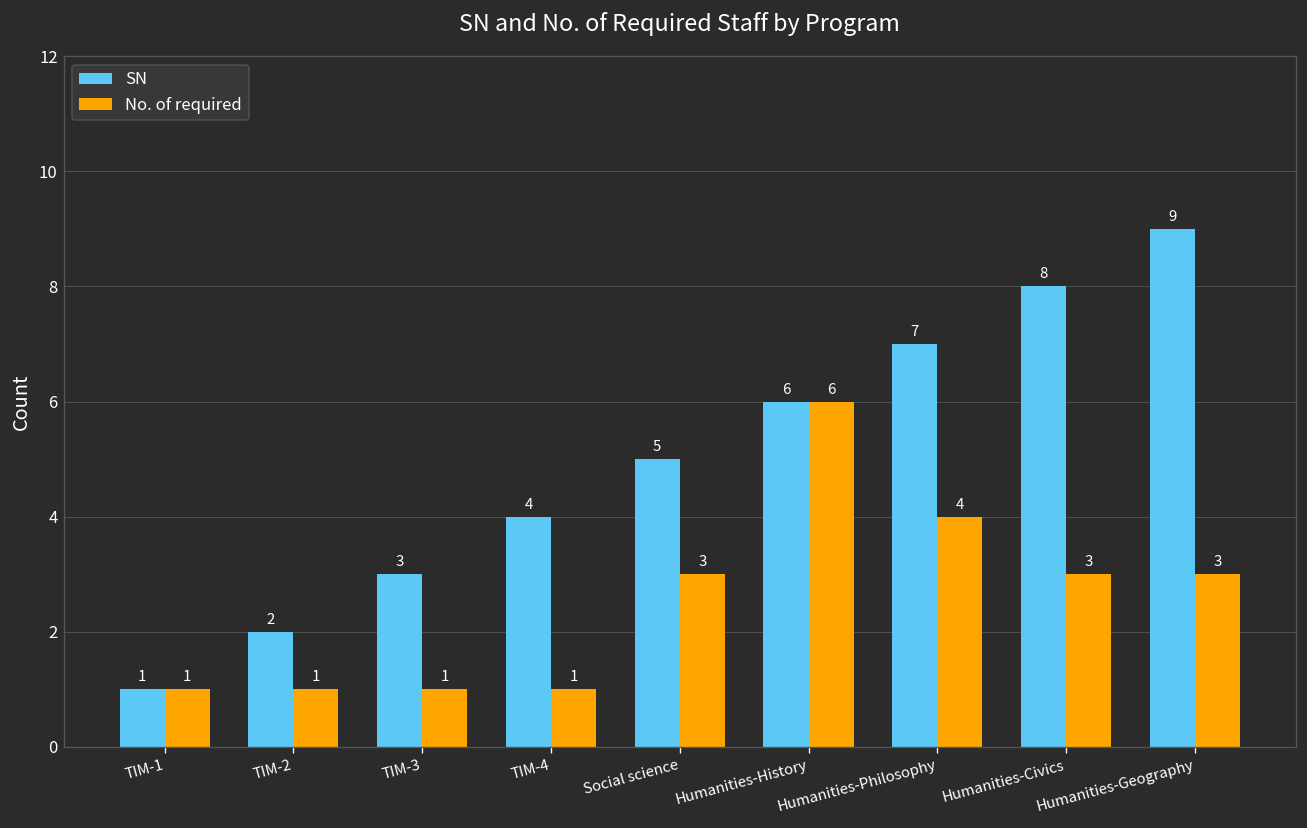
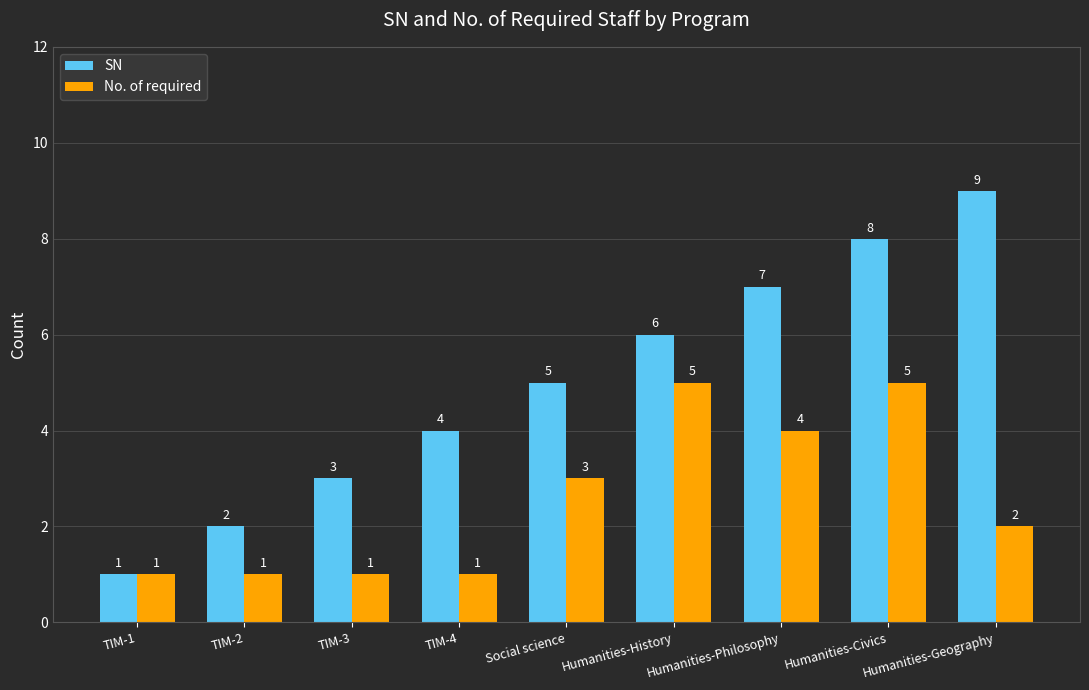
  {
    "SN": {
      "TIM-1": 1,
      "TIM-2": 2,
      "TIM-3": 3,
      "TIM-4": 4,
      "Social science": 5,
      "Humanities-History": 6,
      "Humanities-Philosophy": 7,
      "Humanities-Civics": 8,
      "Humanities-Geography": 9
    },
    "No. of required": {
      "TIM-1": 1,
      "TIM-2": 1,
      "TIM-3": 1,
      "TIM-4": 1,
      "Social science": 3,
-     "Humanities-History": 6,
+     "Humanities-History": 5,
      "Humanities-Philosophy": 4,
-     "Humanities-Civics": 3,
-     "Humanities-Geography": 3
+     "Humanities-Civics": 5,
+     "Humanities-Geography": 2
    }
  }
